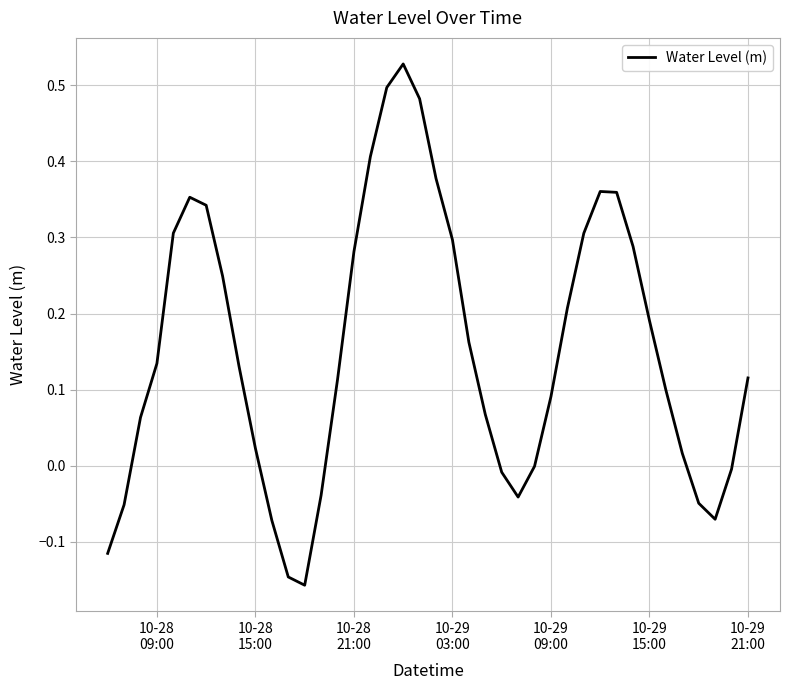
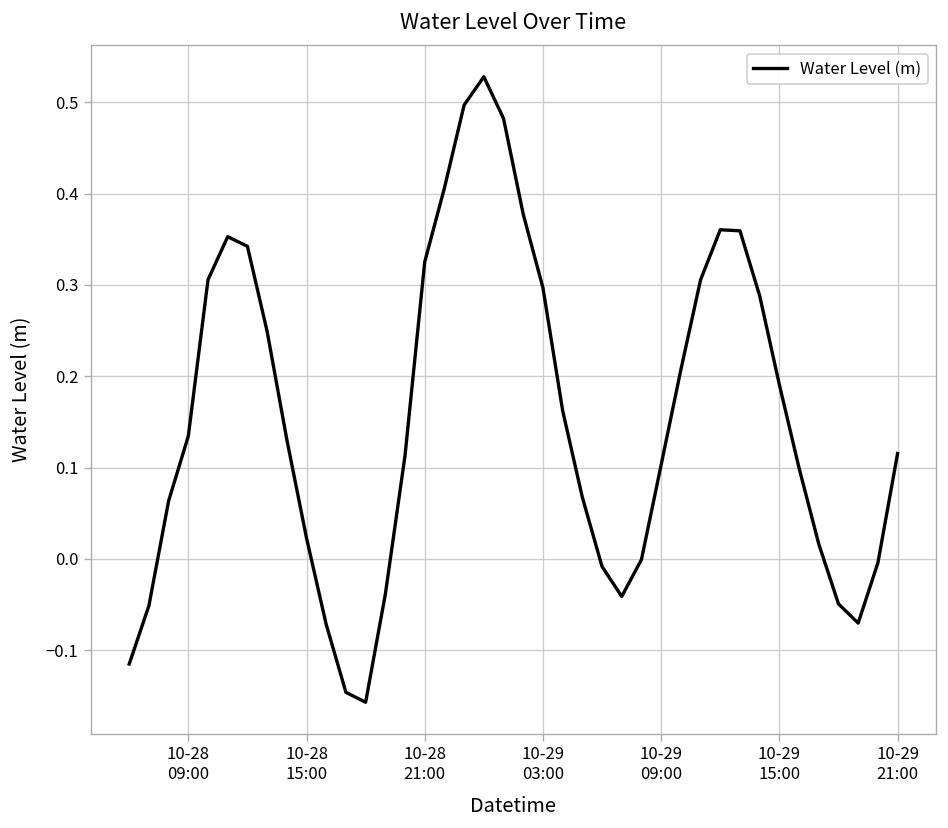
  {
    "10-28 09:00": 0.13,
    "10-28 15:00": 0.02,
-   "10-28 21:00": 0.28,
+   "10-28 21:00": 0.33,
    "10-29 03:00": 0.30,
-   "10-29 09:00": 0.09,
+   "10-29 09:00": 0.10,
    "10-29 15:00": 0.19,
    "10-29 21:00": 0.12
  }
